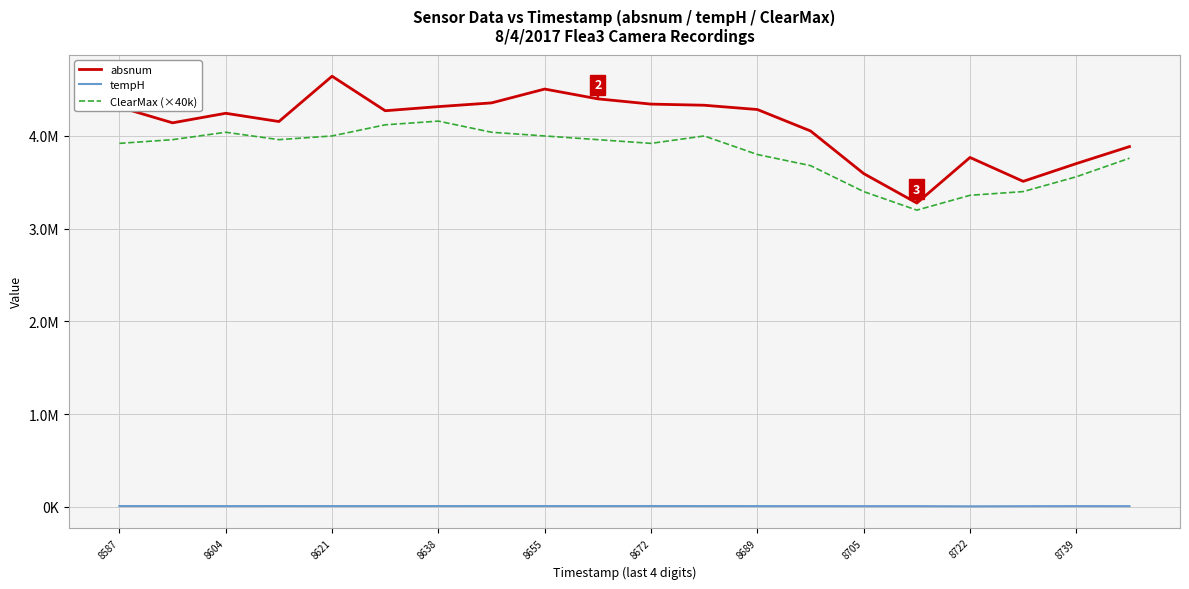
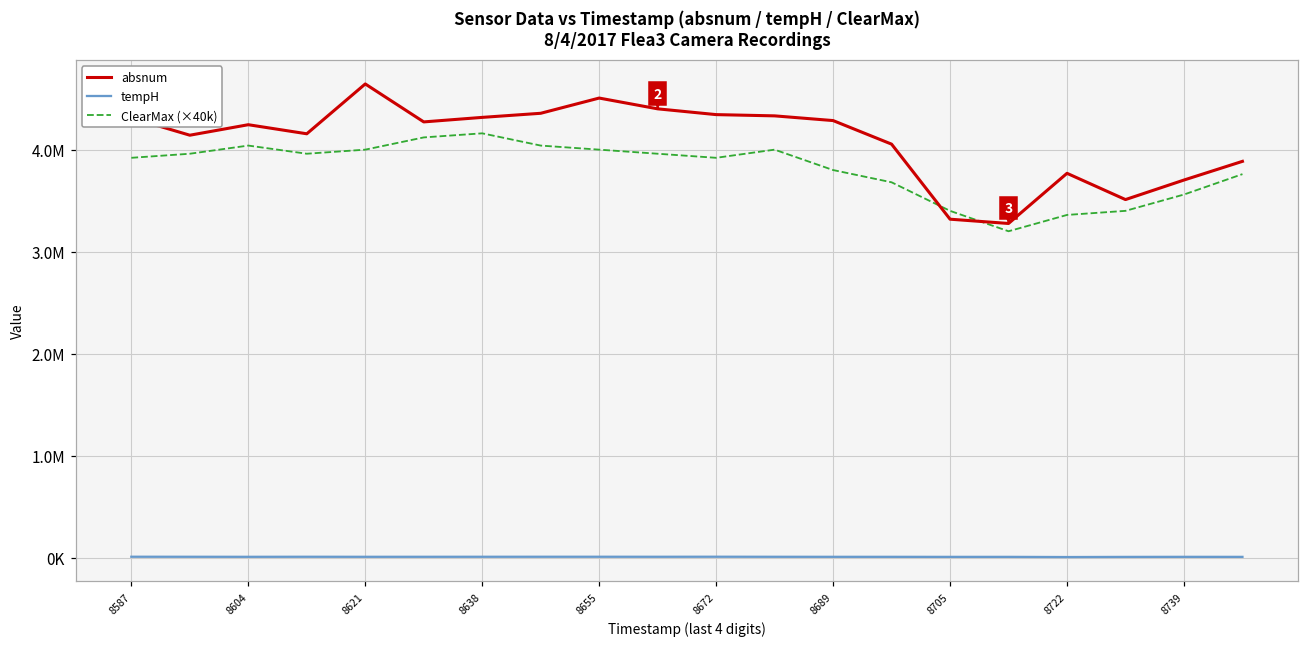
  {
    "absnum": {
      "8604": 4200000,
      "8621": 4600000,
      "8638": 4300000,
      "8655": 4500000,
      "8672": 4300000,
      "8689": 4300000,
-     "8705": 3600000,
+     "8705": 3300000,
      "8722": 3800000,
      "8739": 3700000
    },
    "tempH": {
      "8587": 0,
      "8604": 0,
      "8621": 0,
      "8638": 0,
      "8655": 0,
      "8672": 0,
      "8689": 0,
      "8705": 0,
      "8722": 0,
      "8739": 0
    },
    "ClearMax (×40k)": {
      "8587": 3900000,
      "8604": 4000000,
      "8621": 4000000,
      "8638": 4200000,
      "8655": 4000000,
      "8672": 3900000,
      "8689": 3800000,
      "8705": 3400000,
      "8722": 3400000,
      "8739": 3600000
    }
  }
